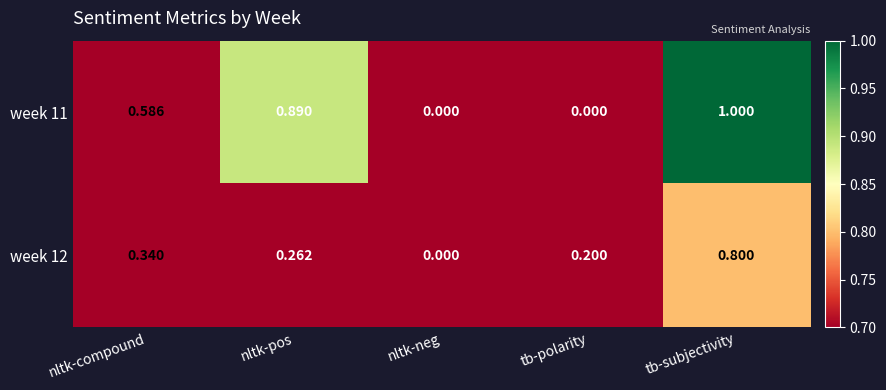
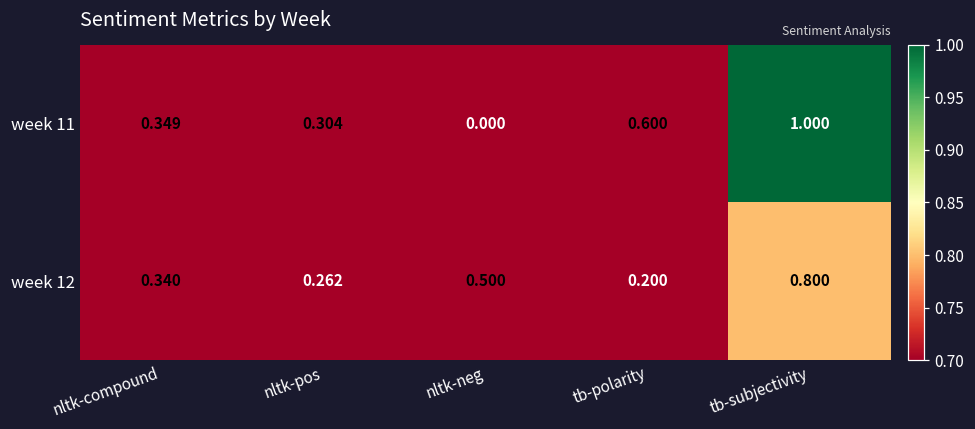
  {
    "week 11": {
-     "nltk-compound": 0.586,
-     "nltk-pos": 0.890,
+     "nltk-compound": 0.349,
+     "nltk-pos": 0.304,
      "nltk-neg": 0.000,
-     "tb-polarity": 0.000,
+     "tb-polarity": 0.600,
      "tb-subjectivity": 1.000
    },
    "week 12": {
      "nltk-compound": 0.340,
      "nltk-pos": 0.262,
-     "nltk-neg": 0.000,
+     "nltk-neg": 0.500,
      "tb-polarity": 0.200,
      "tb-subjectivity": 0.800
    }
  }
